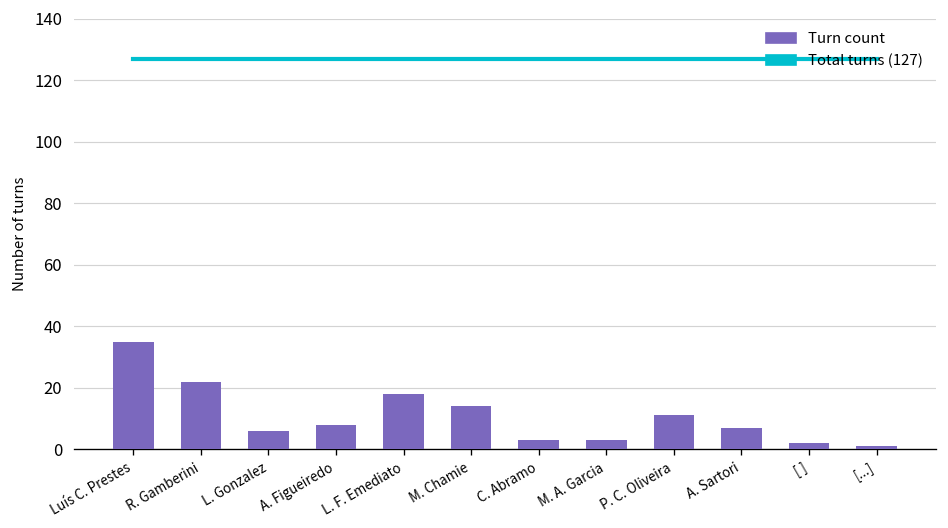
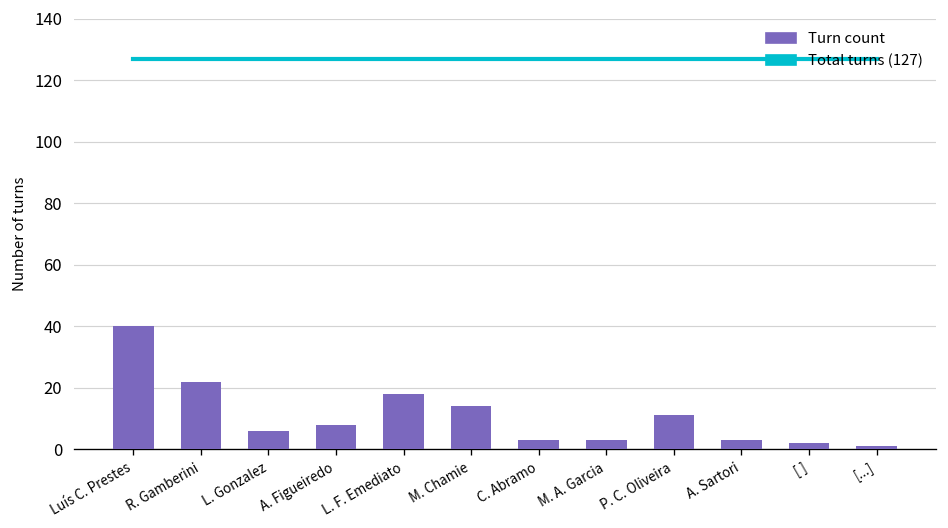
  {
    "Turn count": {
-     "Luís C. Prestes": 35,
+     "Luís C. Prestes": 40,
      "R. Gamberini": 22,
      "L. Gonzalez": 6,
      "A. Figueiredo": 8,
      "L. F. Emediato": 18,
      "M. Chamie": 14,
      "C. Abramo": 3,
      "M. A. Garcia": 3,
      "P. C. Oliveira": 11,
-     "A. Sartori": 7,
+     "A. Sartori": 3,
      "[ ]": 2,
      "[...]": 1
    },
    "Total turns (127)": {
      "Luís C. Prestes": 127,
      "R. Gamberini": 127,
      "L. Gonzalez": 127,
      "A. Figueiredo": 127,
      "L. F. Emediato": 127,
      "M. Chamie": 127,
      "C. Abramo": 127,
      "M. A. Garcia": 127,
      "P. C. Oliveira": 127,
      "A. Sartori": 127,
      "[ ]": 127,
      "[...]": 127
    }
  }
